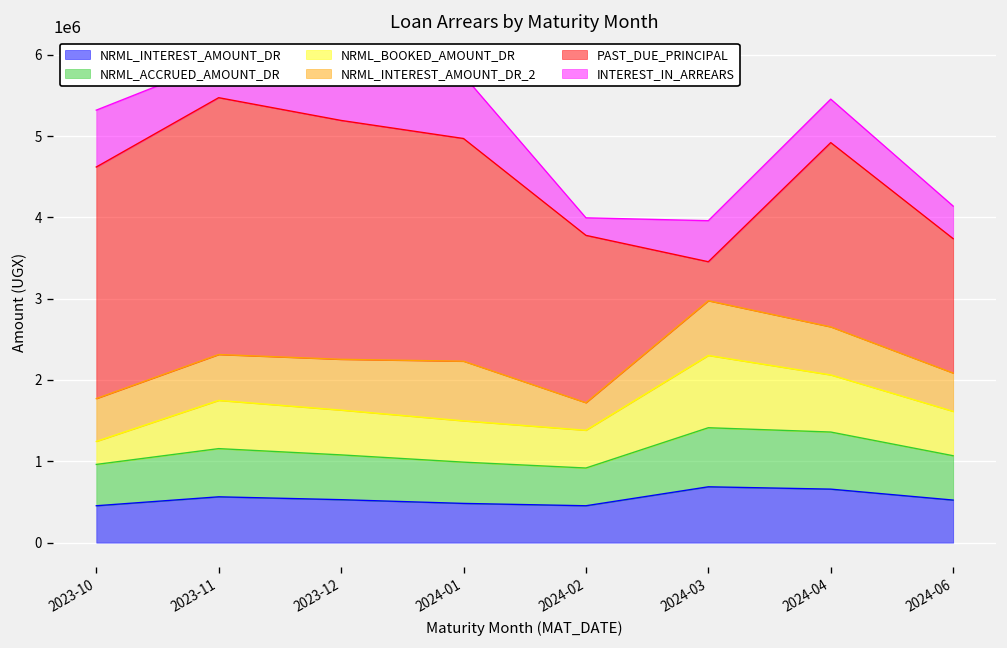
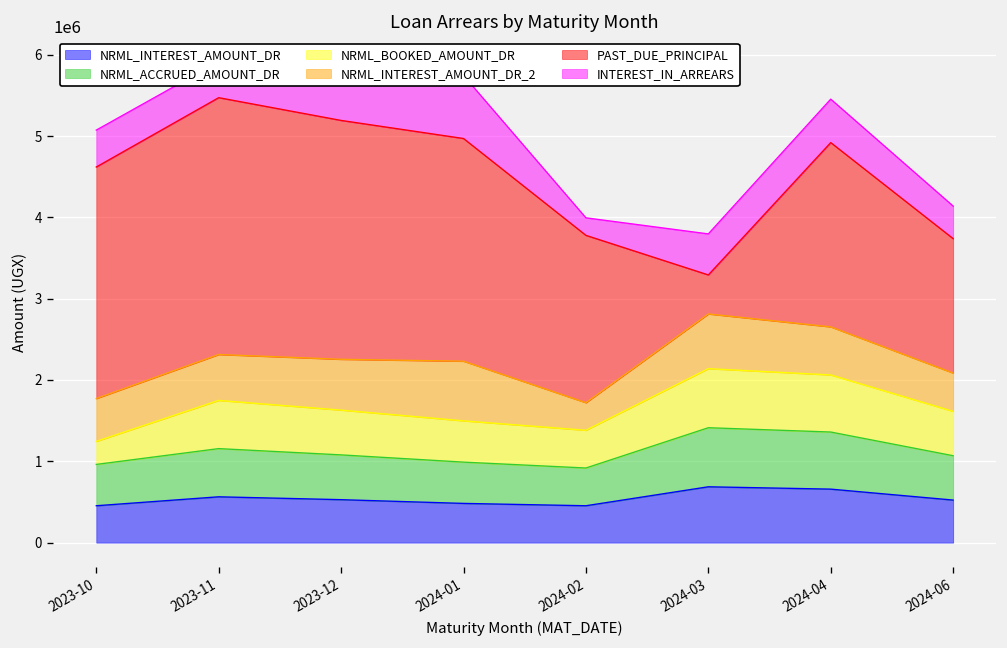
  {
    "NRML_INTEREST_AMOUNT_DR": {
      "2023-10": 500000,
      "2023-11": 600000,
      "2023-12": 500000,
      "2024-01": 500000,
      "2024-02": 500000,
      "2024-03": 700000,
      "2024-04": 700000,
      "2024-06": 500000
    },
    "NRML_ACCRUED_AMOUNT_DR": {
      "2023-10": 500000,
      "2023-11": 600000,
      "2023-12": 600000,
      "2024-01": 500000,
      "2024-02": 500000,
      "2024-03": 700000,
      "2024-04": 700000,
      "2024-06": 500000
    },
    "NRML_BOOKED_AMOUNT_DR": {
      "2023-10": 300000,
      "2023-11": 600000,
      "2023-12": 600000,
      "2024-01": 500000,
      "2024-02": 500000,
-     "2024-03": 900000,
+     "2024-03": 700000,
      "2024-04": 700000,
      "2024-06": 500000
    },
    "NRML_INTEREST_AMOUNT_DR_2": {
      "2023-10": 500000,
      "2023-11": 600000,
      "2023-12": 600000,
      "2024-01": 700000,
      "2024-02": 300000,
      "2024-03": 700000,
      "2024-04": 600000,
      "2024-06": 500000
    },
    "PAST_DUE_PRINCIPAL": {
      "2023-10": 2800000,
      "2023-11": 3200000,
      "2023-12": 2900000,
      "2024-01": 2700000,
      "2024-02": 2100000,
      "2024-03": 500000,
      "2024-04": 2300000,
      "2024-06": 1700000
    },
    "INTEREST_IN_ARREARS": {
-     "2023-10": 700000,
+     "2023-10": 500000,
      "2024-02": 200000,
      "2024-03": 500000,
      "2024-04": 500000,
      "2024-06": 400000
    }
  }
